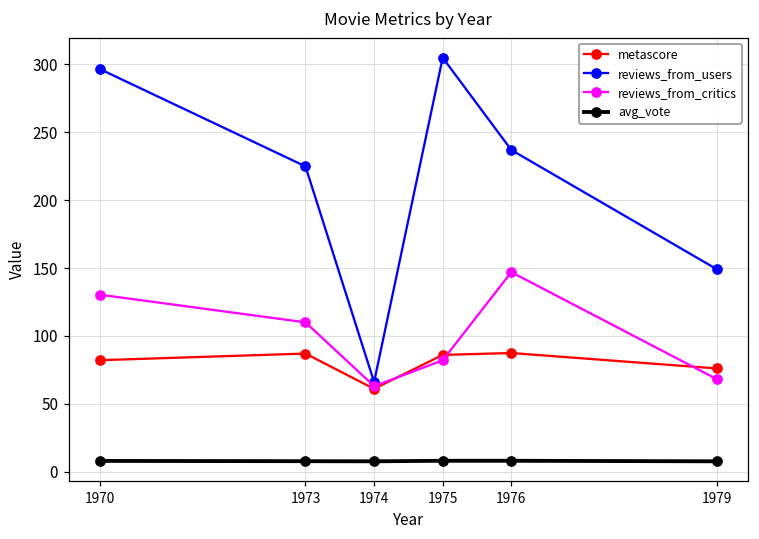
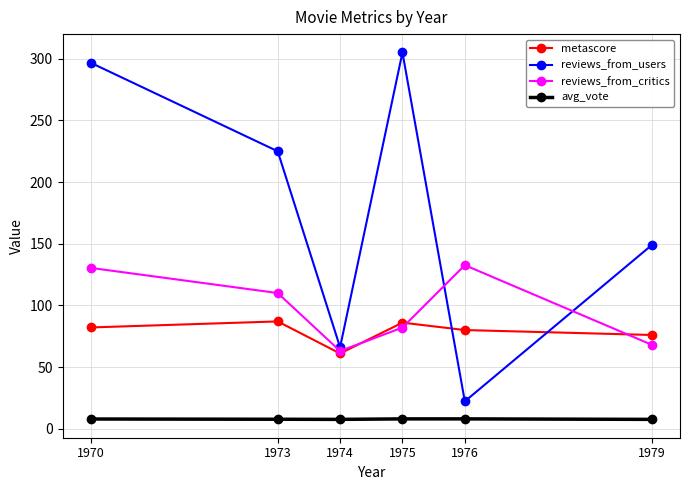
  {
    "metascore": {
      "1970": 82,
      "1973": 87,
      "1975": 86,
-     "1976": 87,
+     "1976": 80,
      "1979": 76
    },
    "reviews_from_users": {
      "1970": 297,
      "1973": 225,
      "1974": 66,
      "1975": 305,
-     "1976": 237,
+     "1976": 22,
      "1979": 149
    },
    "reviews_from_critics": {
      "1970": 130,
      "1973": 110,
      "1975": 82,
-     "1976": 147,
+     "1976": 133,
      "1979": 68
    },
    "avg_vote": {
      "1970": 8,
      "1973": 8,
      "1974": 8,
      "1975": 8,
      "1976": 8,
      "1979": 8
    }
  }
